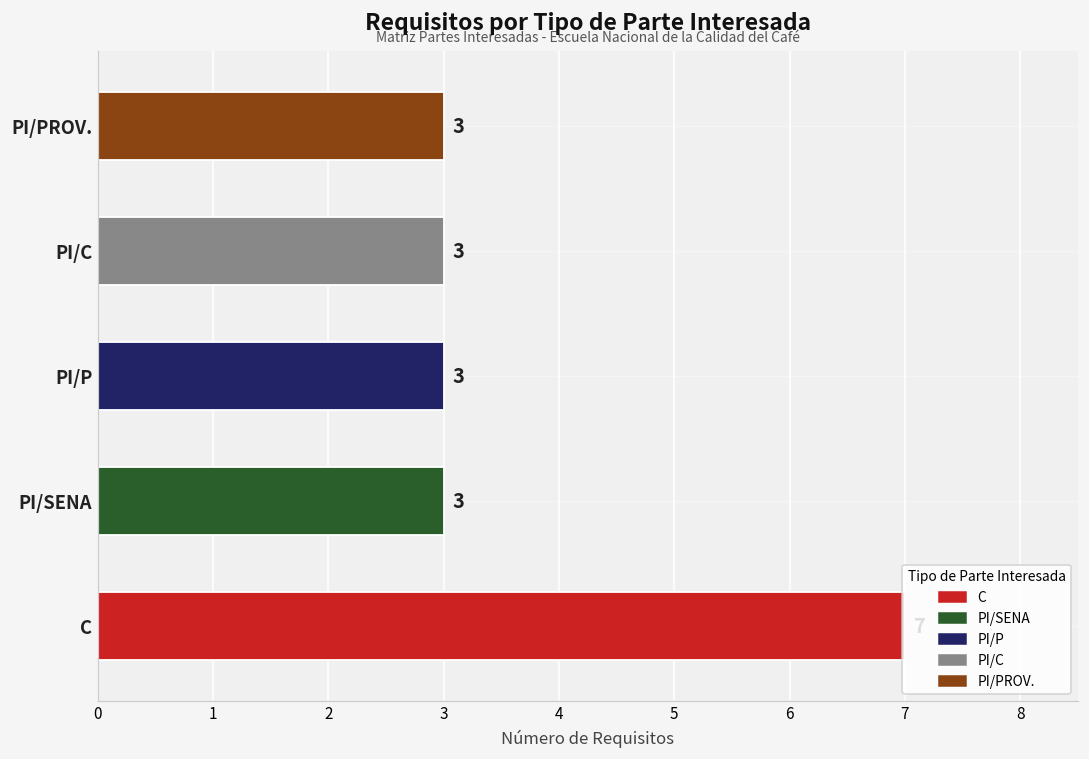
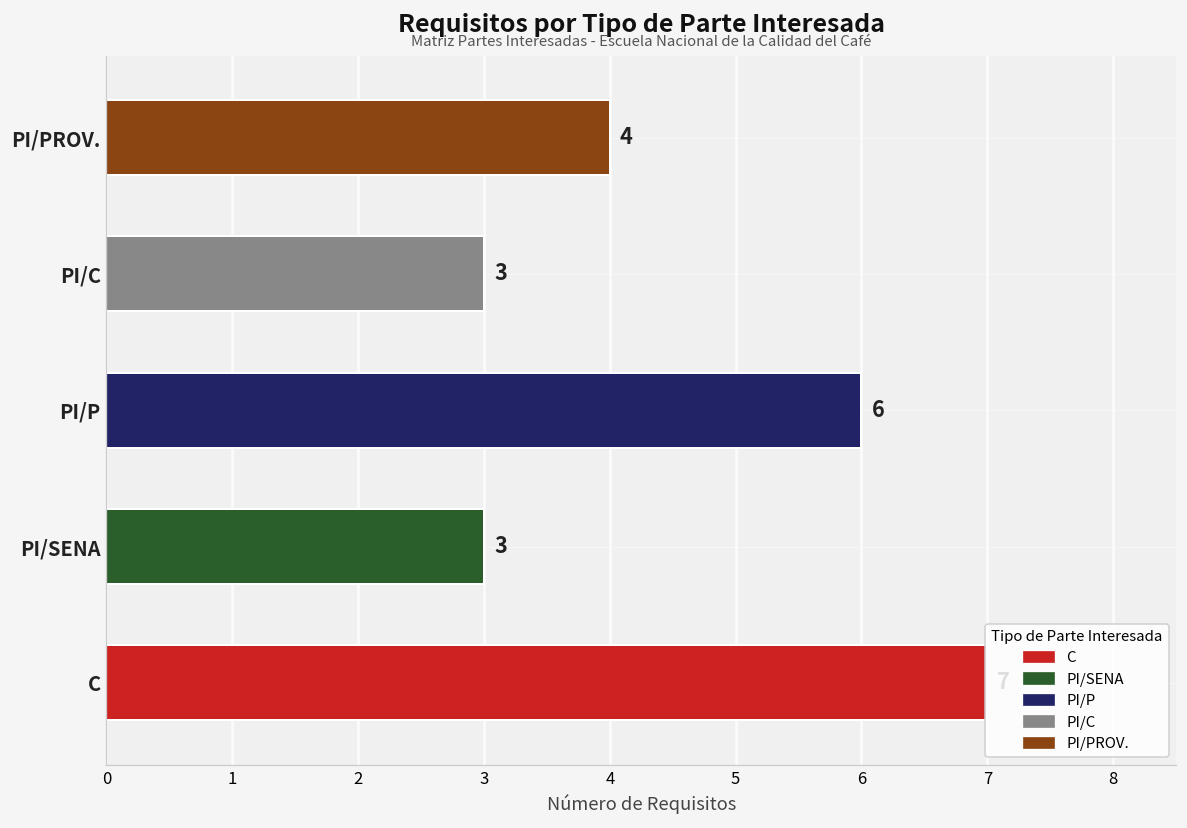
  {
    "PI/SENA": {
      "PI/SENA": 3
    },
    "PI/P": {
-     "PI/P": 3
+     "PI/P": 6
    },
    "PI/C": {
      "PI/C": 3
    },
    "PI/PROV.": {
-     "PI/PROV.": 3
+     "PI/PROV.": 4
    }
  }
